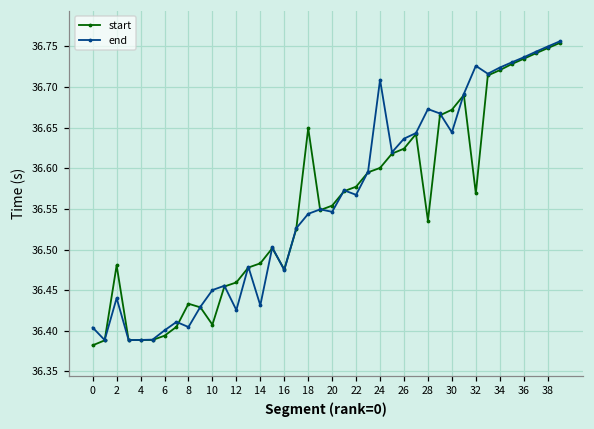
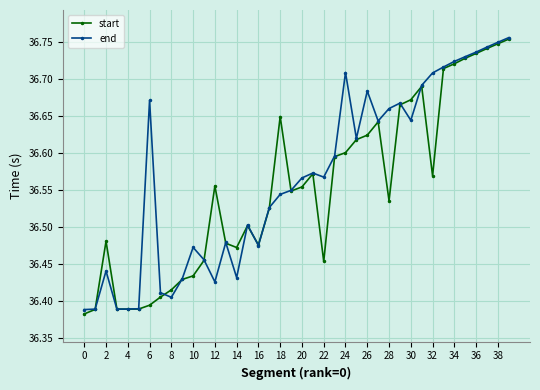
  {
    "start": {
      "0": 36.38,
      "2": 36.48,
      "6": 36.39,
-     "8": 36.43,
-     "10": 36.41,
-     "12": 36.46,
-     "14": 36.48,
+     "8": 36.41,
+     "10": 36.43,
+     "12": 36.56,
+     "14": 36.47,
      "18": 36.65,
      "20": 36.55,
-     "22": 36.58,
+     "22": 36.45,
      "24": 36.60,
      "26": 36.62,
      "28": 36.54,
      "30": 36.67,
      "32": 36.57
    },
    "end": {
-     "0": 36.40,
+     "0": 36.39,
      "2": 36.44,
-     "6": 36.40,
+     "6": 36.67,
      "8": 36.40,
-     "10": 36.45,
+     "10": 36.47,
      "12": 36.43,
      "14": 36.43,
      "18": 36.54,
-     "20": 36.55,
+     "20": 36.57,
      "22": 36.57,
      "24": 36.71,
-     "26": 36.64,
-     "28": 36.67,
+     "26": 36.68,
+     "28": 36.66,
      "30": 36.64,
-     "32": 36.73
+     "32": 36.71
    }
  }
